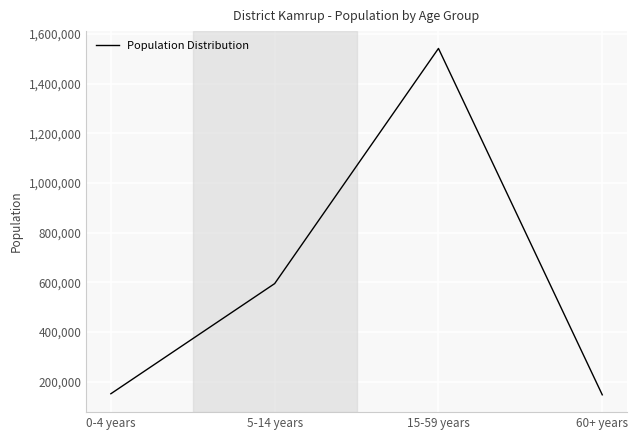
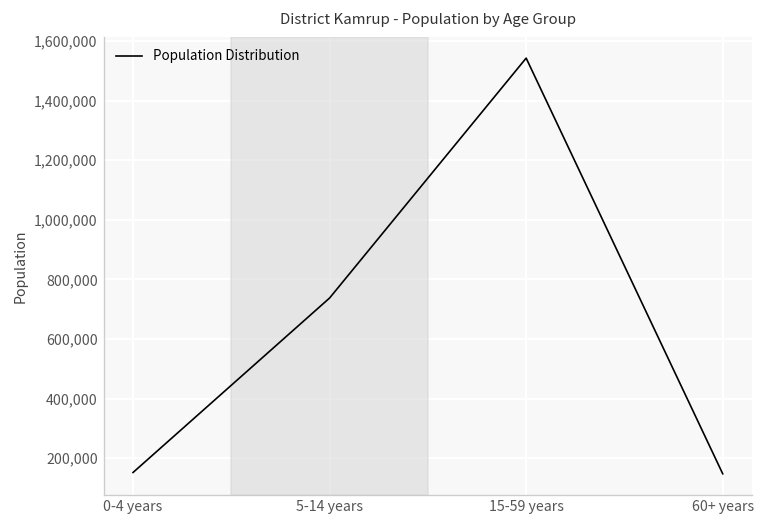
  {
    "0-4 years": "150,000",
-   "5-14 years": "600,000",
+   "5-14 years": "740,000",
    "15-59 years": "1,540,000",
    "60+ years": "150,000"
  }
